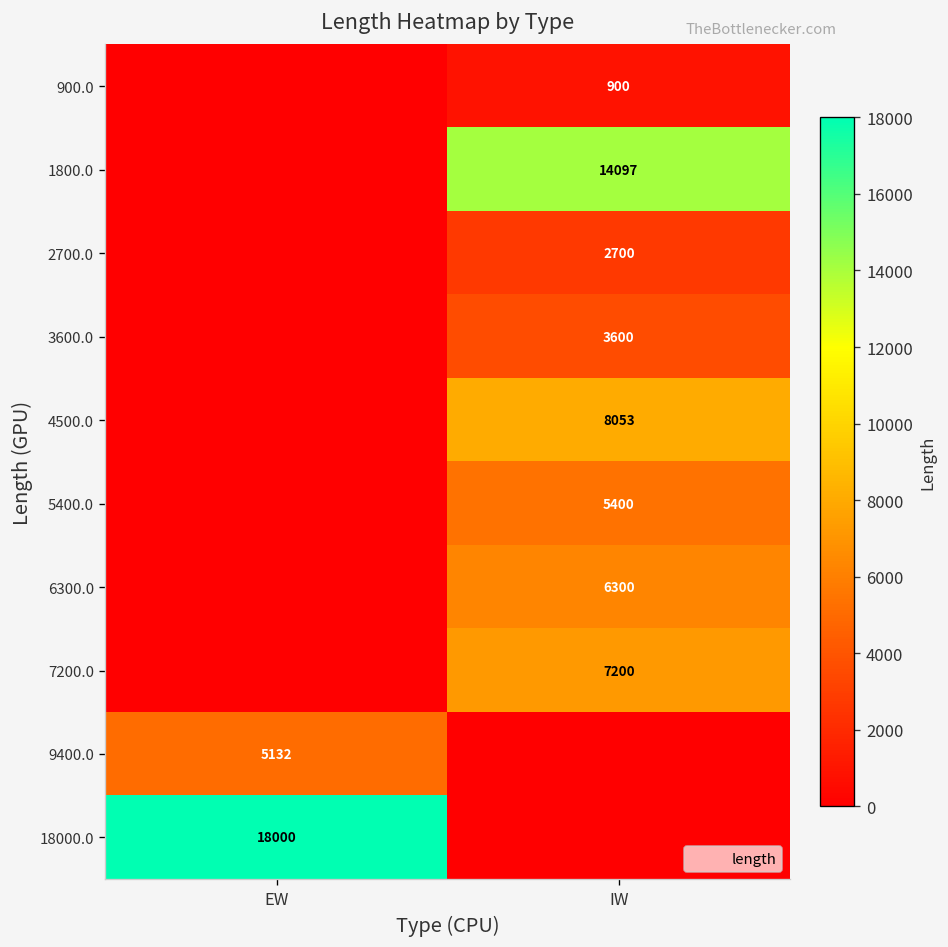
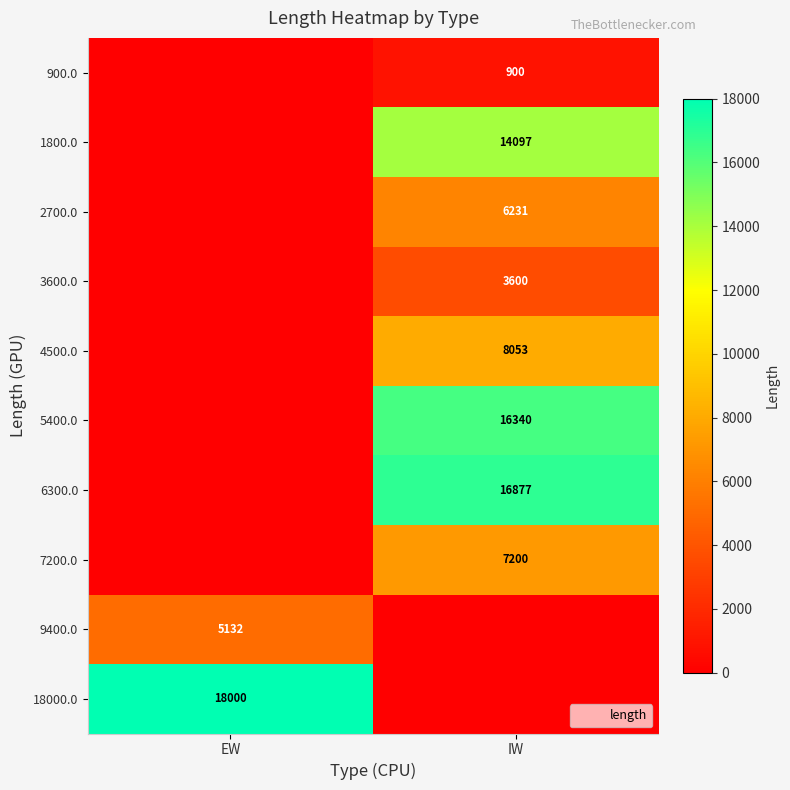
  {
    "900.0": {
      "IW": 900
    },
    "1800.0": {
      "IW": 14097
    },
    "2700.0": {
-     "IW": 2700
+     "IW": 6231
    },
    "3600.0": {
      "IW": 3600
    },
    "4500.0": {
      "IW": 8053
    },
    "5400.0": {
-     "IW": 5400
+     "IW": 16340
    },
    "6300.0": {
-     "IW": 6300
+     "IW": 16877
    },
    "7200.0": {
      "IW": 7200
    },
    "9400.0": {
      "EW": 5132
    },
    "18000.0": {
      "EW": 18000
    }
  }
